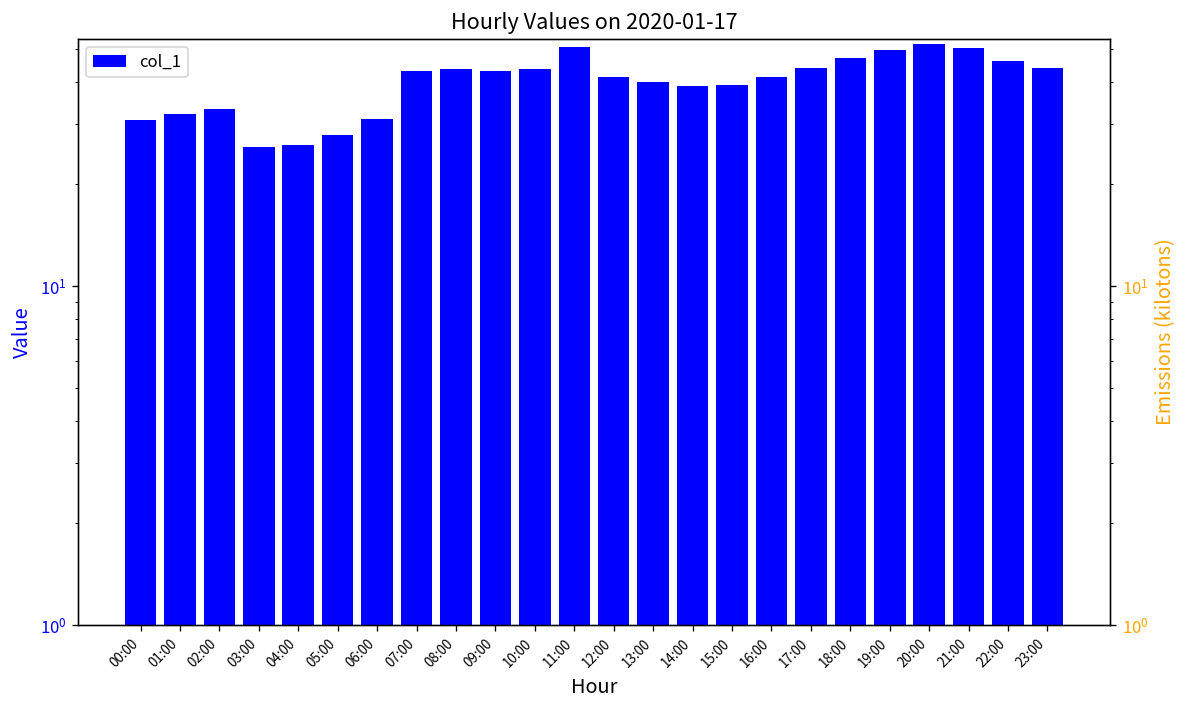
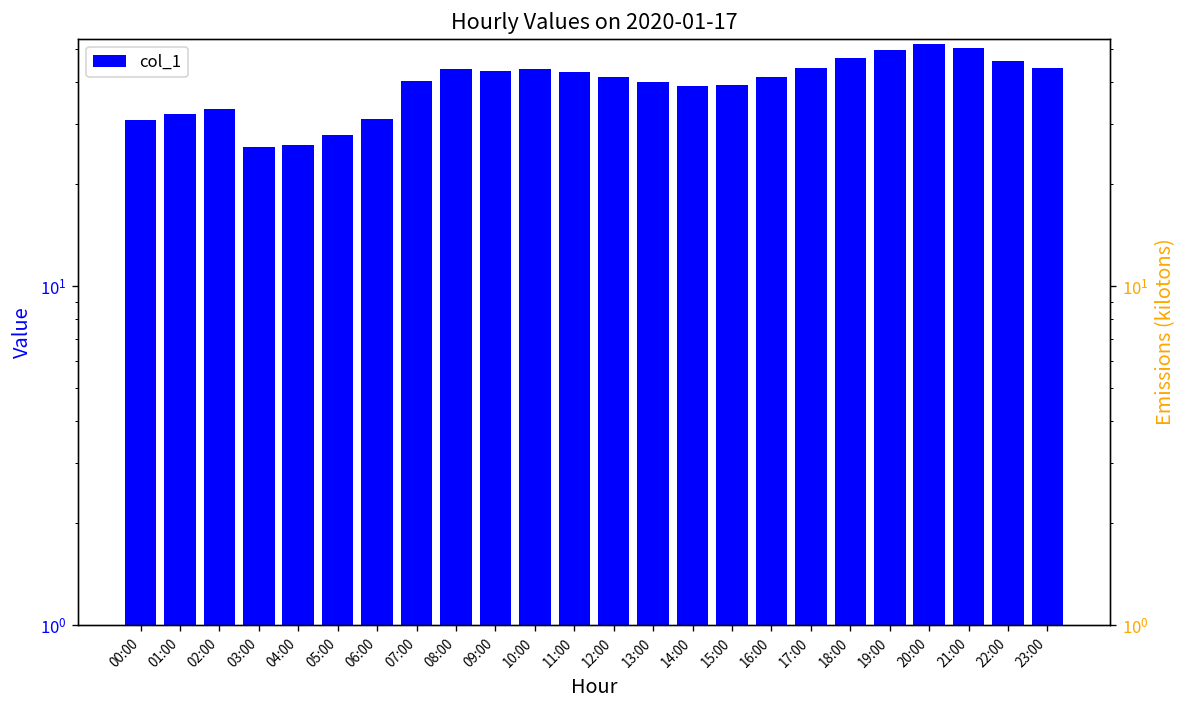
  {
    "00:00": 31,
    "01:00": 32,
    "02:00": 33,
    "03:00": 26,
    "04:00": 26,
    "05:00": 28,
    "06:00": 31,
-   "07:00": 43,
+   "07:00": 40,
    "08:00": 44,
    "09:00": 43,
    "10:00": 44,
-   "11:00": 51,
+   "11:00": 43,
    "12:00": 41,
    "13:00": 40,
    "14:00": 39,
    "15:00": 39,
    "16:00": 41,
    "17:00": 44,
    "18:00": 47,
    "19:00": 50,
    "20:00": 52,
    "21:00": 50,
    "22:00": 46,
    "23:00": 44
  }
